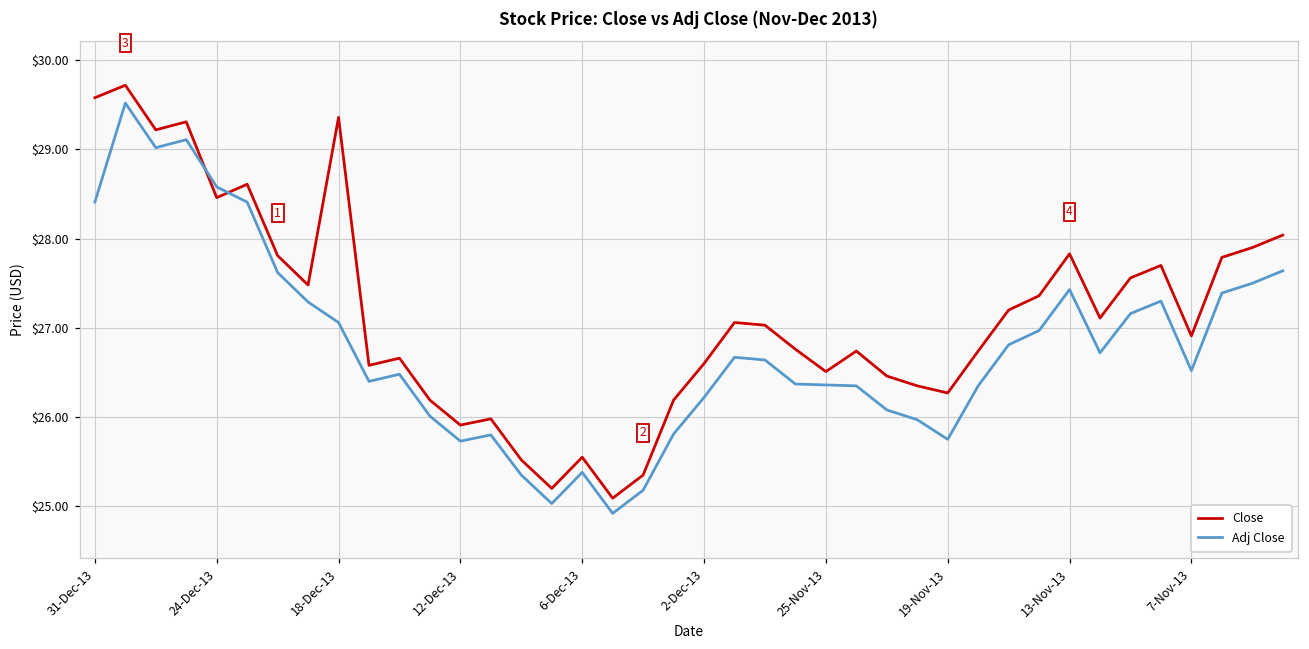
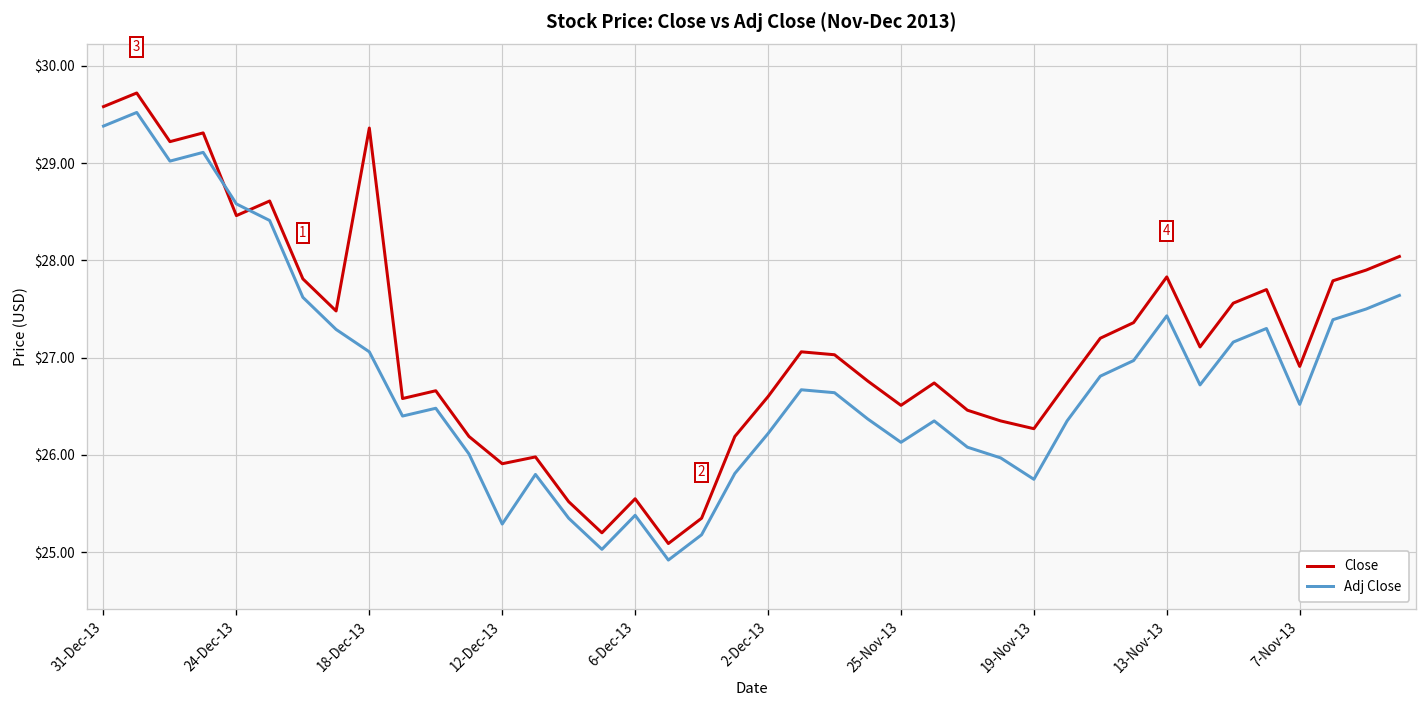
  {
    "Close": {
      "31-Dec-13": "$29.6",
      "24-Dec-13": "$28.5",
      "18-Dec-13": "$29.4",
      "12-Dec-13": "$25.9",
      "6-Dec-13": "$25.6",
      "2-Dec-13": "$26.6",
      "25-Nov-13": "$26.5",
      "19-Nov-13": "$26.3",
      "13-Nov-13": "$27.8",
      "7-Nov-13": "$26.9"
    },
    "Adj Close": {
-     "31-Dec-13": "$28.4",
+     "31-Dec-13": "$29.4",
      "24-Dec-13": "$28.6",
      "18-Dec-13": "$27.1",
-     "12-Dec-13": "$25.7",
+     "12-Dec-13": "$25.3",
      "6-Dec-13": "$25.4",
      "2-Dec-13": "$26.2",
-     "25-Nov-13": "$26.4",
+     "25-Nov-13": "$26.1",
      "19-Nov-13": "$25.8",
      "13-Nov-13": "$27.4",
      "7-Nov-13": "$26.5"
    }
  }
